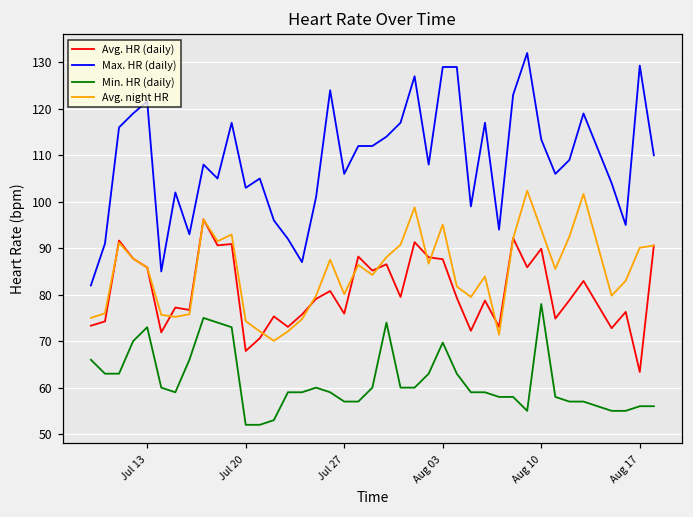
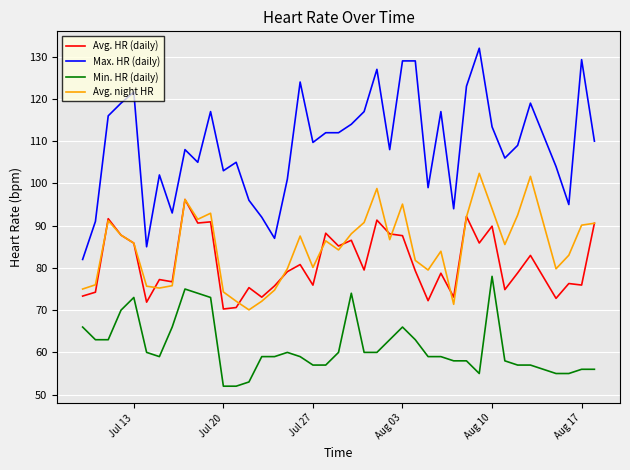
  {
    "Avg. HR (daily)": {
-     "Jul 20": 68,
+     "Jul 20": 70,
      "Jul 27": 76,
      "Aug 03": 88,
      "Aug 10": 90,
-     "Aug 17": 63
+     "Aug 17": 76
    },
    "Max. HR (daily)": {
      "Jul 20": 103,
-     "Jul 27": 106,
+     "Jul 27": 110,
      "Aug 03": 129,
      "Aug 10": 113,
      "Aug 17": 129
    },
    "Min. HR (daily)": {
      "Jul 13": 73,
      "Jul 20": 52,
      "Jul 27": 57,
-     "Aug 03": 70,
+     "Aug 03": 66,
      "Aug 10": 78,
      "Aug 17": 56
    },
    "Avg. night HR": {
      "Jul 20": 74,
      "Jul 27": 80,
      "Aug 03": 95,
      "Aug 10": 94,
      "Aug 17": 90
    }
  }
